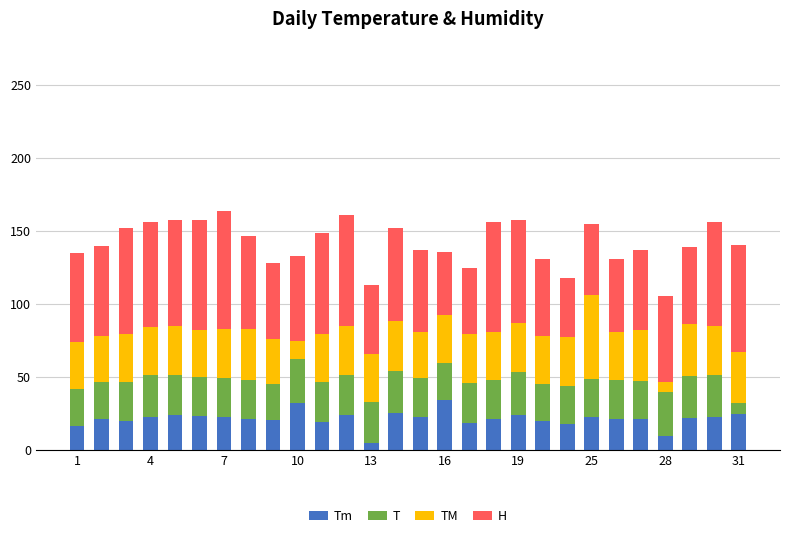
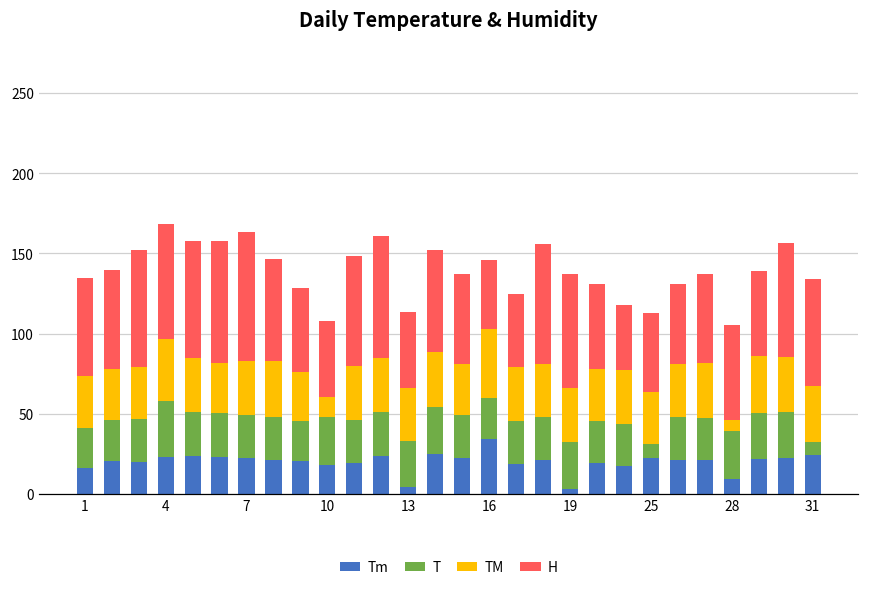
  {
    "Tm": {
      "1": 16,
      "4": 23,
      "7": 23,
-     "10": 32,
+     "10": 18,
      "13": 5,
      "16": 34,
-     "19": 24,
+     "19": 3,
      "25": 22,
      "28": 9,
      "31": 24
    },
    "T": {
      "1": 25,
-     "4": 28,
+     "4": 35,
      "7": 27,
      "10": 30,
      "13": 28,
      "16": 26,
      "19": 29,
-     "25": 26,
+     "25": 9,
      "28": 30,
      "31": 8
    },
    "TM": {
      "1": 32,
-     "4": 33,
+     "4": 39,
      "7": 33,
      "10": 13,
      "13": 33,
-     "16": 33,
+     "16": 43,
      "19": 34,
-     "25": 58,
+     "25": 33,
      "28": 7,
      "31": 35
    },
    "H": {
      "1": 61,
      "4": 72,
      "7": 81,
-     "10": 58,
+     "10": 47,
      "13": 47,
      "16": 43,
      "19": 71,
      "25": 49,
      "28": 59,
-     "31": 73
+     "31": 67
    }
  }
